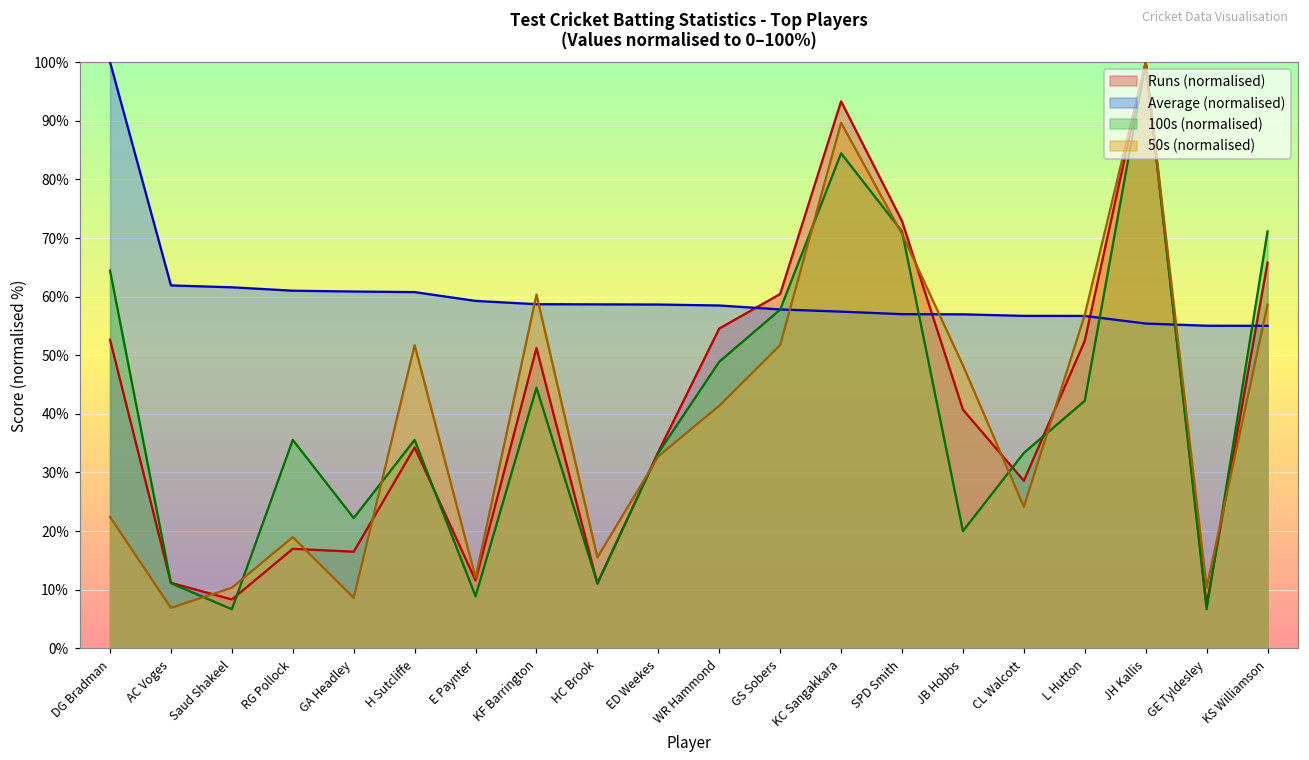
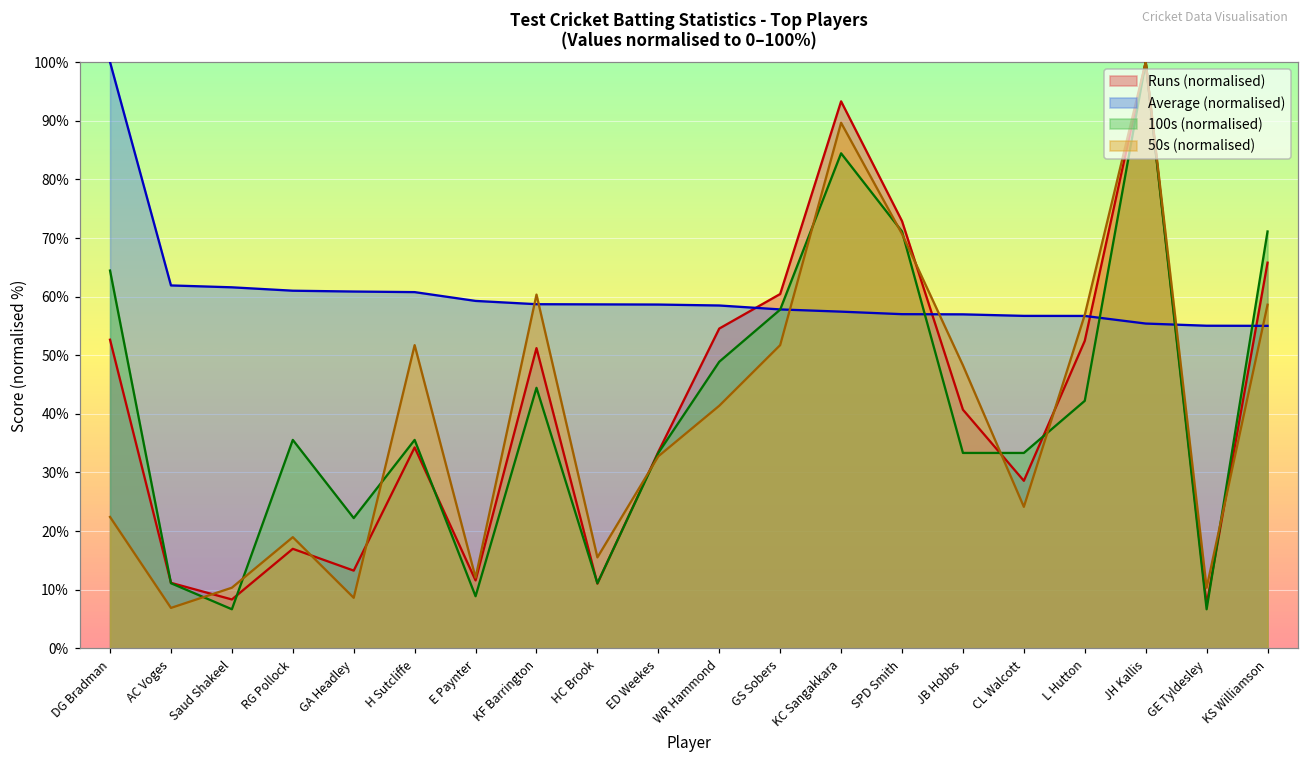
  {
    "Runs (normalised)": {
      "DG Bradman": "53%",
      "Saud Shakeel": "8%",
      "RG Pollock": "17%",
-     "GA Headley": "16%",
+     "GA Headley": "13%",
      "H Sutcliffe": "34%",
      "KF Barrington": "51%",
      "WR Hammond": "55%",
      "GS Sobers": "60%",
      "KC Sangakkara": "93%",
      "SPD Smith": "73%",
      "JB Hobbs": "41%",
      "CL Walcott": "29%",
      "L Hutton": "52%",
      "GE Tyldesley": "7%",
      "KS Williamson": "66%"
    },
    "Average (normalised)": {
      "DG Bradman": "100%",
      "AC Voges": "62%",
      "Saud Shakeel": "62%",
      "RG Pollock": "61%",
      "GA Headley": "61%",
      "H Sutcliffe": "61%",
      "E Paynter": "59%",
      "KF Barrington": "59%",
      "HC Brook": "59%",
      "ED Weekes": "59%",
      "WR Hammond": "58%",
      "KC Sangakkara": "57%",
      "SPD Smith": "57%",
      "JB Hobbs": "57%",
      "CL Walcott": "57%",
      "JH Kallis": "55%",
      "GE Tyldesley": "55%",
      "KS Williamson": "55%"
    },
    "100s (normalised)": {
      "DG Bradman": "64%",
      "Saud Shakeel": "7%",
      "RG Pollock": "36%",
      "GA Headley": "22%",
      "H Sutcliffe": "36%",
      "E Paynter": "9%",
      "KF Barrington": "44%",
      "WR Hammond": "49%",
      "KC Sangakkara": "84%",
-     "JB Hobbs": "20%",
+     "JB Hobbs": "33%",
      "CL Walcott": "33%",
      "L Hutton": "42%",
      "GE Tyldesley": "7%",
      "KS Williamson": "71%"
    },
    "50s (normalised)": {
      "DG Bradman": "22%",
      "AC Voges": "7%",
      "Saud Shakeel": "10%",
      "RG Pollock": "19%",
      "GA Headley": "9%",
      "H Sutcliffe": "52%",
      "KF Barrington": "60%",
      "HC Brook": "16%",
      "ED Weekes": "33%",
      "WR Hammond": "41%",
      "GS Sobers": "52%",
      "KC Sangakkara": "90%",
      "JB Hobbs": "48%",
      "CL Walcott": "24%",
      "GE Tyldesley": "10%",
      "KS Williamson": "59%"
    }
  }
